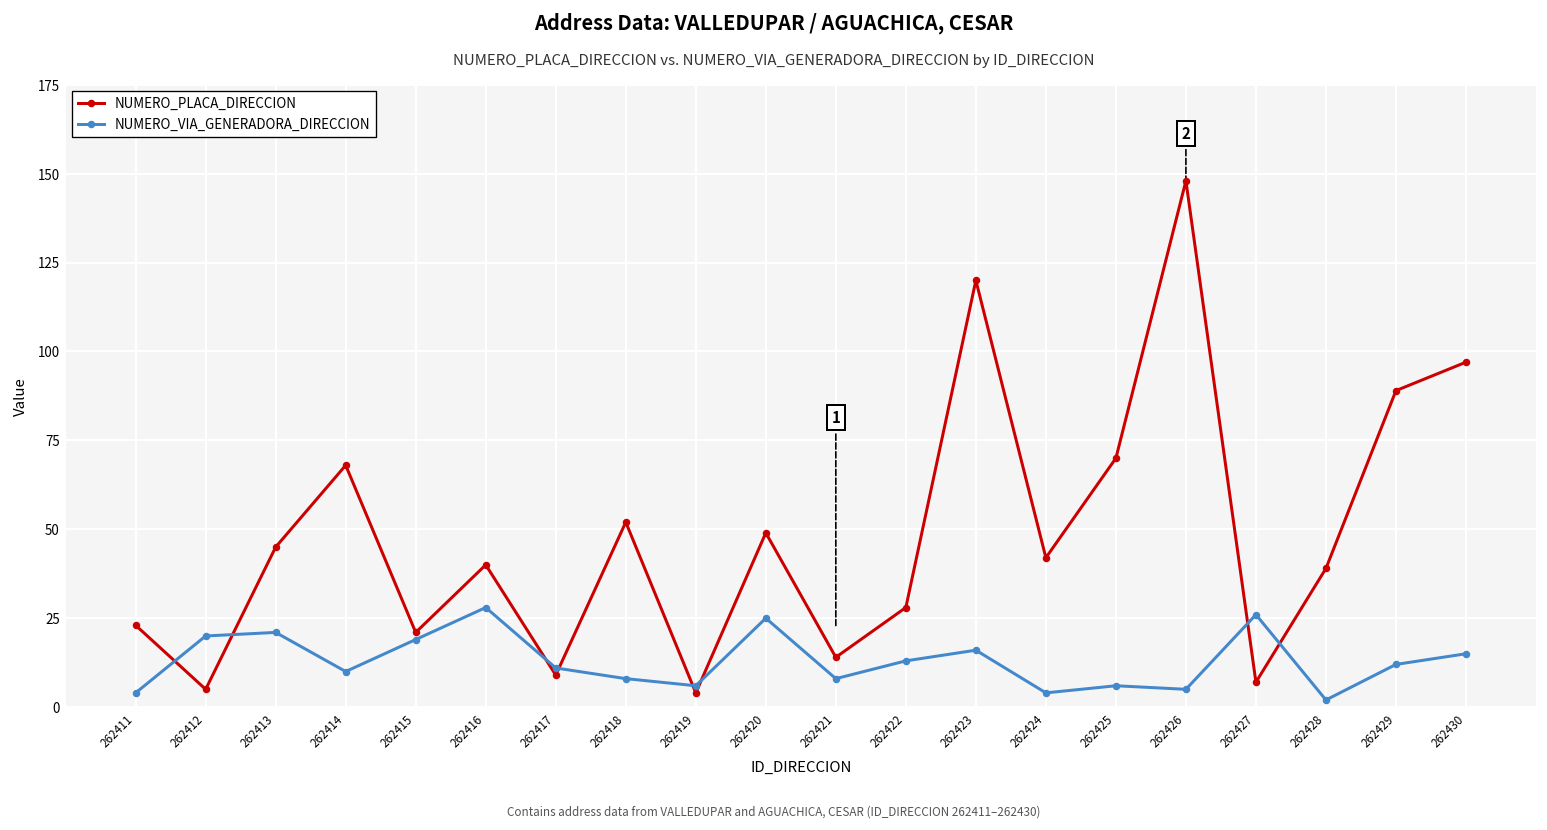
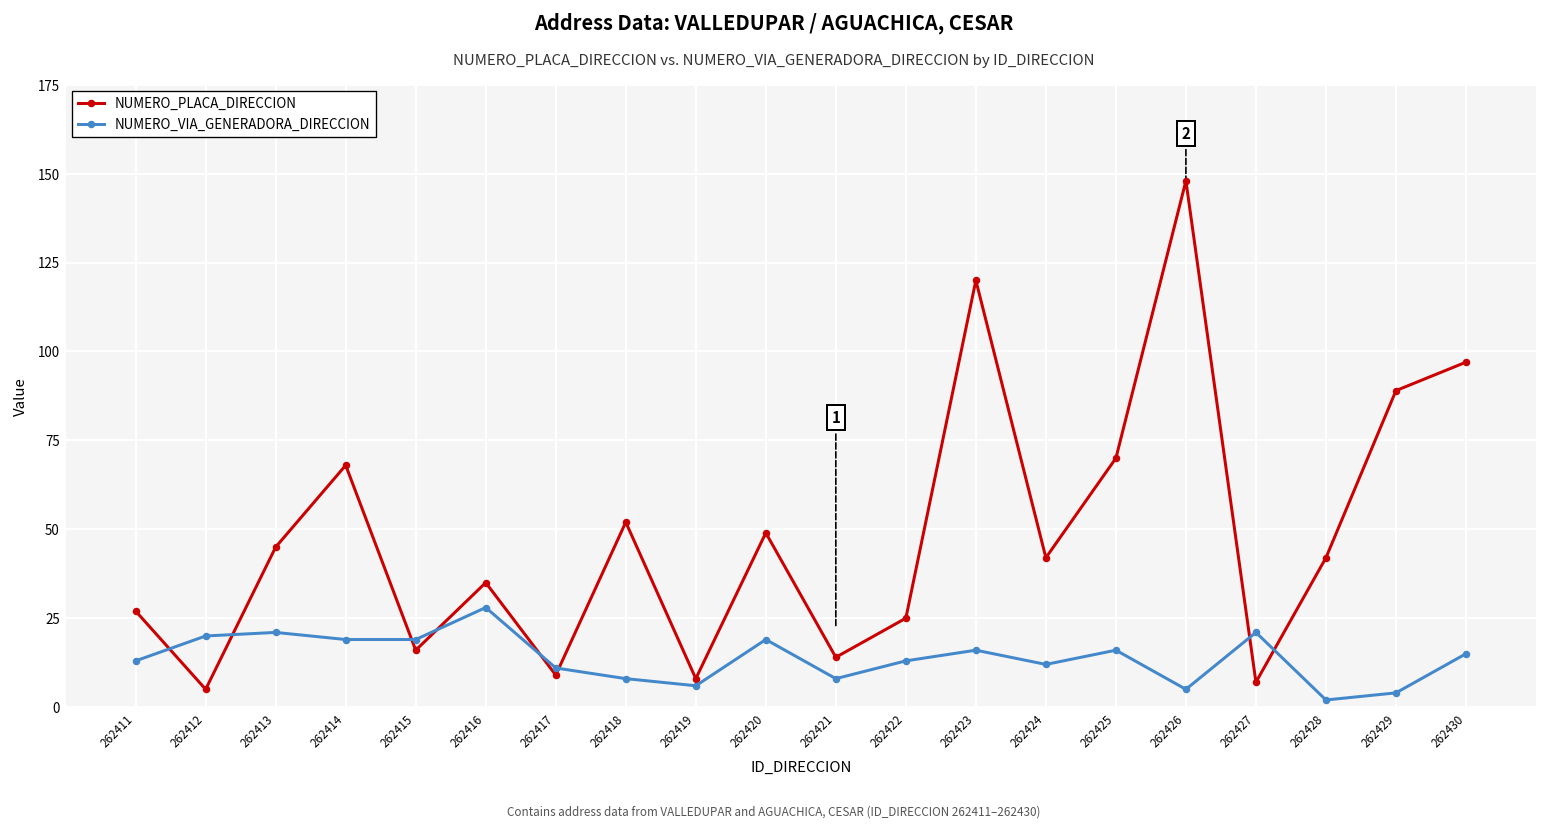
  {
    "NUMERO_PLACA_DIRECCION": {
-     "262411": 23,
+     "262411": 27,
      "262412": 5,
      "262413": 45,
      "262414": 68,
-     "262415": 21,
-     "262416": 40,
+     "262415": 16,
+     "262416": 35,
      "262417": 9,
      "262418": 52,
-     "262419": 4,
+     "262419": 8,
      "262420": 49,
      "262421": 14,
-     "262422": 28,
+     "262422": 25,
      "262423": 120,
      "262424": 42,
      "262425": 70,
      "262427": 7,
-     "262428": 39,
+     "262428": 42,
      "262429": 89,
      "262430": 97
    },
    "NUMERO_VIA_GENERADORA_DIRECCION": {
-     "262411": 4,
+     "262411": 13,
      "262412": 20,
      "262413": 21,
-     "262414": 10,
+     "262414": 19,
      "262415": 19,
      "262416": 28,
      "262417": 11,
      "262418": 8,
      "262419": 6,
-     "262420": 25,
+     "262420": 19,
      "262421": 8,
      "262422": 13,
      "262423": 16,
-     "262424": 4,
-     "262425": 6,
+     "262424": 12,
+     "262425": 16,
      "262426": 5,
-     "262427": 26,
+     "262427": 21,
      "262428": 2,
-     "262429": 12,
+     "262429": 4,
      "262430": 15
    }
  }
